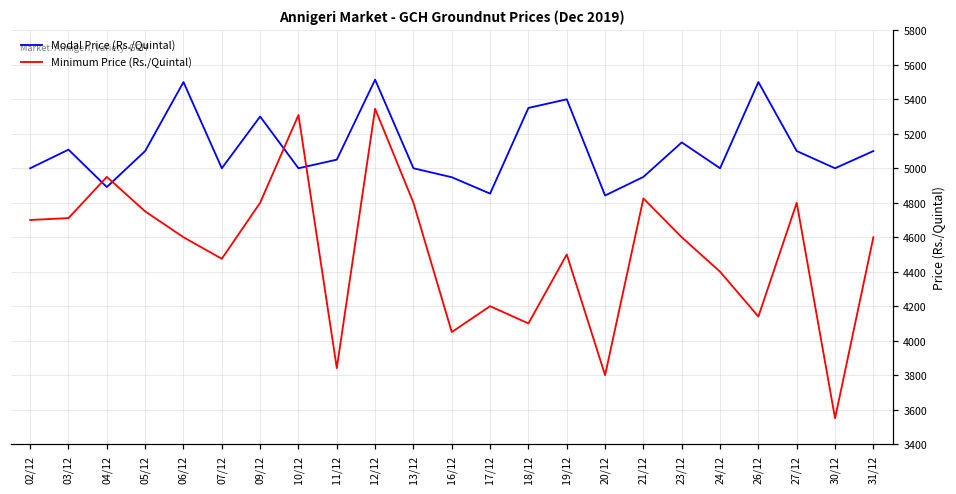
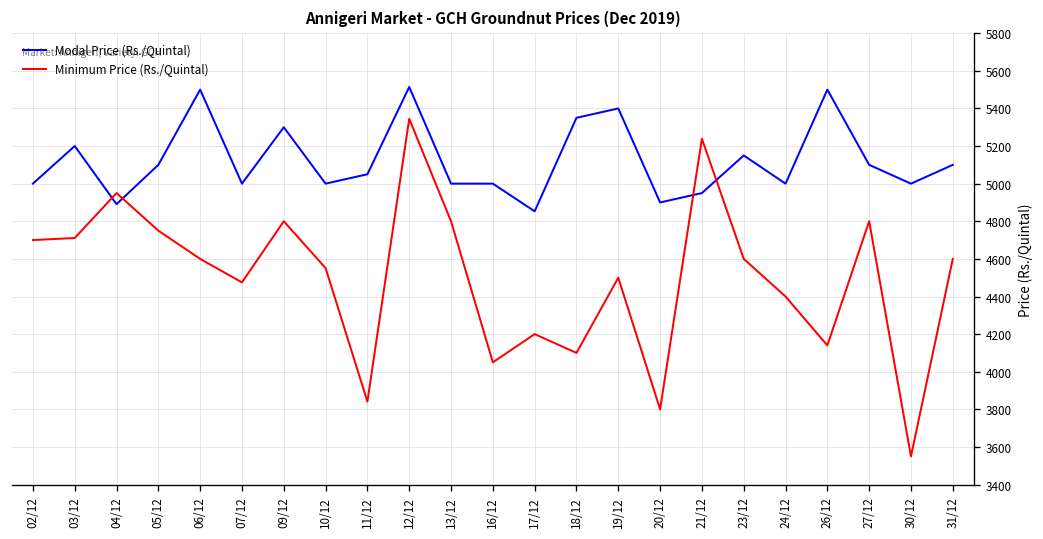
  {
    "Modal Price (Rs./Quintal)": {
      "02/12": 5000,
-     "03/12": 5110,
+     "03/12": 5200,
      "04/12": 4890,
      "05/12": 5100,
      "06/12": 5500,
      "07/12": 5000,
      "09/12": 5300,
      "10/12": 5000,
      "11/12": 5050,
      "12/12": 5510,
      "13/12": 5000,
-     "16/12": 4950,
+     "16/12": 5000,
      "17/12": 4850,
      "18/12": 5350,
      "19/12": 5400,
-     "20/12": 4840,
+     "20/12": 4900,
      "21/12": 4950,
      "23/12": 5150,
      "24/12": 5000,
      "26/12": 5500,
      "27/12": 5100,
      "30/12": 5000,
      "31/12": 5100
    },
    "Minimum Price (Rs./Quintal)": {
      "02/12": 4700,
      "03/12": 4710,
      "04/12": 4950,
      "05/12": 4750,
      "06/12": 4600,
      "07/12": 4480,
      "09/12": 4800,
-     "10/12": 5310,
+     "10/12": 4550,
      "11/12": 3840,
      "12/12": 5350,
      "13/12": 4800,
      "16/12": 4050,
      "17/12": 4200,
      "18/12": 4100,
      "19/12": 4500,
      "20/12": 3800,
-     "21/12": 4830,
+     "21/12": 5240,
      "23/12": 4600,
      "24/12": 4400,
      "26/12": 4140,
      "27/12": 4800,
      "30/12": 3550,
      "31/12": 4600
    }
  }
